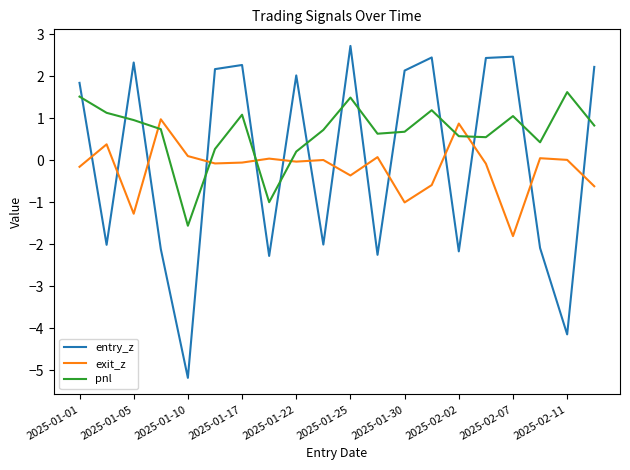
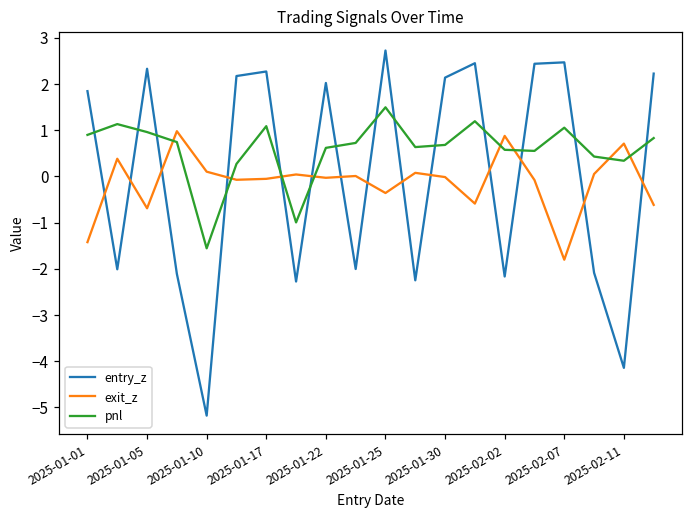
  {
    "entry_z": {
      "2025-01-01": 1.8,
      "2025-01-05": 2.3,
      "2025-01-10": -5.2,
      "2025-01-17": 2.3,
      "2025-01-22": 2.0,
      "2025-01-25": 2.7,
      "2025-01-30": 2.1,
      "2025-02-02": -2.2,
      "2025-02-11": -4.1
    },
    "exit_z": {
-     "2025-01-01": -0.2,
-     "2025-01-05": -1.3,
+     "2025-01-01": -1.4,
+     "2025-01-05": -0.7,
      "2025-01-10": 0.1,
      "2025-01-17": -0.1,
      "2025-01-22": 0.0,
      "2025-01-25": -0.4,
-     "2025-01-30": -1.0,
+     "2025-01-30": 0.0,
      "2025-02-02": 0.9,
-     "2025-02-11": 0.0
+     "2025-02-11": 0.7
    },
    "pnl": {
-     "2025-01-01": 1.5,
+     "2025-01-01": 0.9,
      "2025-01-05": 1.0,
      "2025-01-10": -1.6,
      "2025-01-17": 1.1,
-     "2025-01-22": 0.2,
+     "2025-01-22": 0.6,
      "2025-01-25": 1.5,
      "2025-01-30": 0.7,
      "2025-02-02": 0.6,
-     "2025-02-11": 1.6
+     "2025-02-11": 0.3
    }
  }
